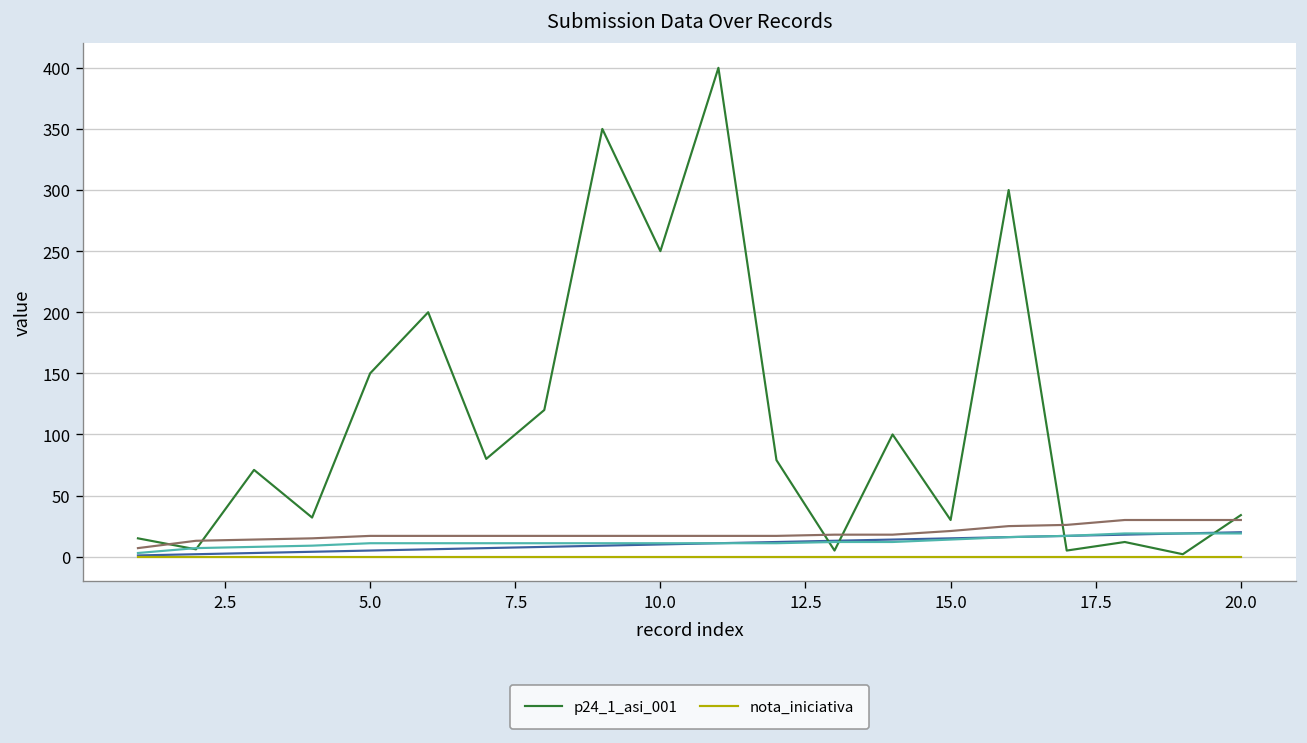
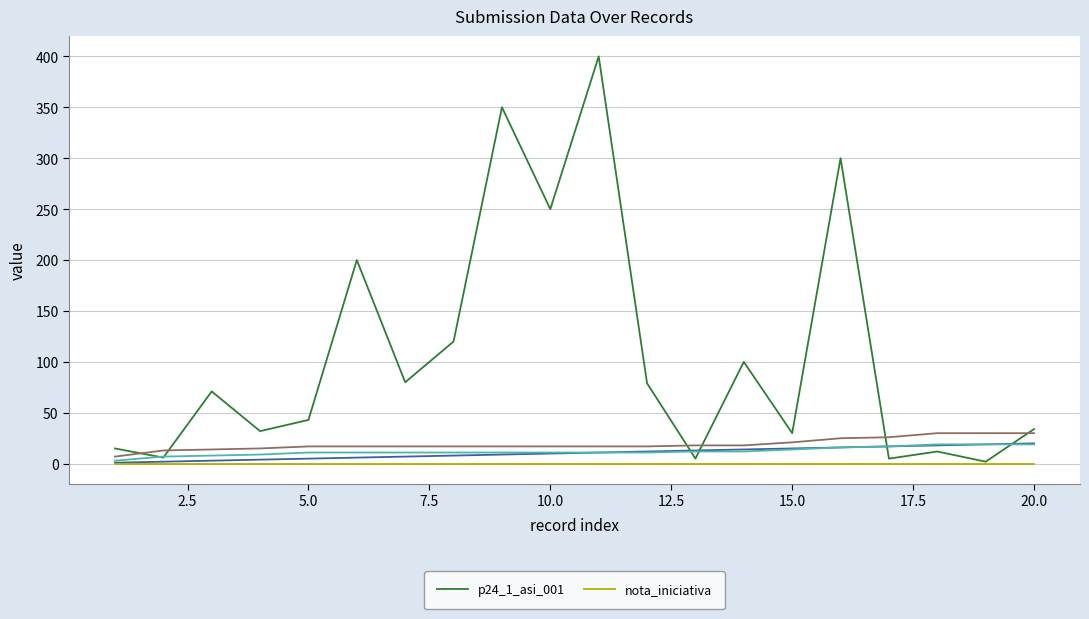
  {
    "p24_1_asi_001": {
-     "5.0": 150,
+     "5.0": 43,
      "10.0": 250,
      "15.0": 30,
      "20.0": 34
    },
    "nota_iniciativa": {
      "5.0": 0,
      "10.0": 0,
      "15.0": 0,
      "20.0": 0
    }
  }
